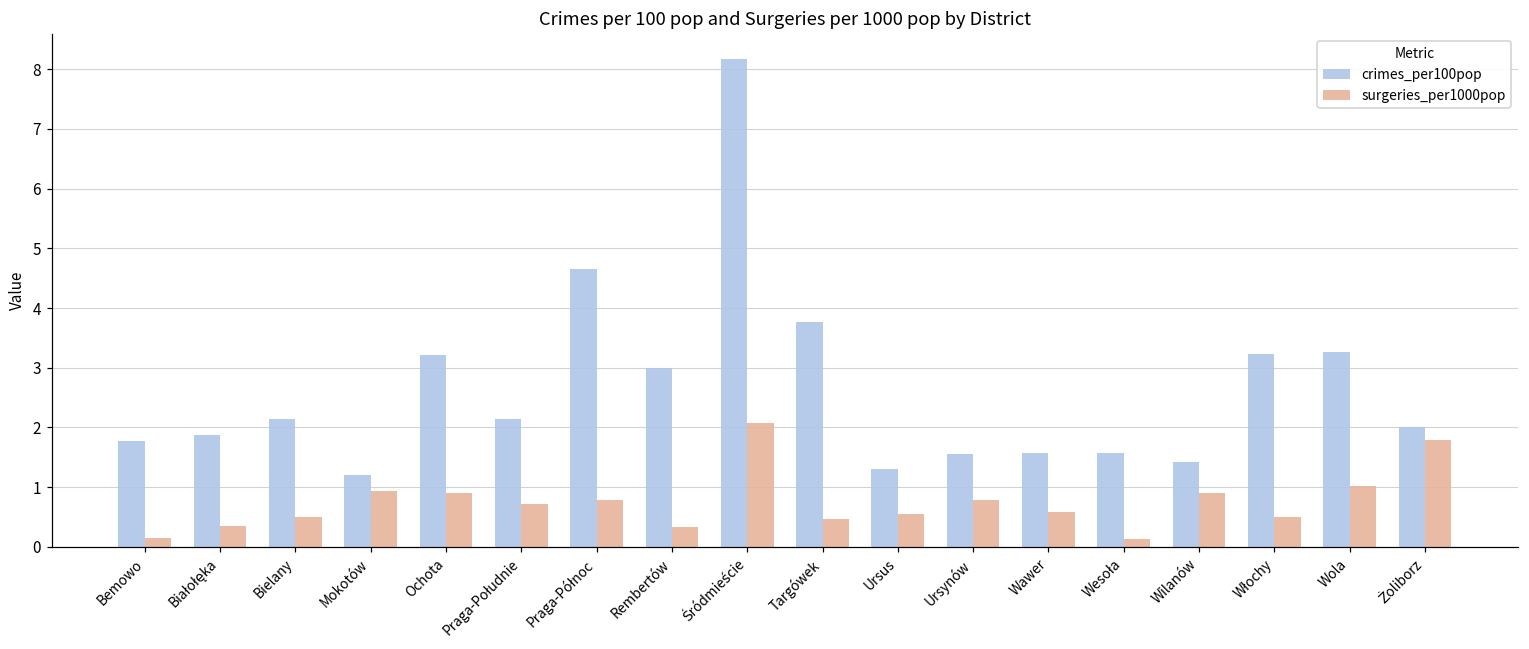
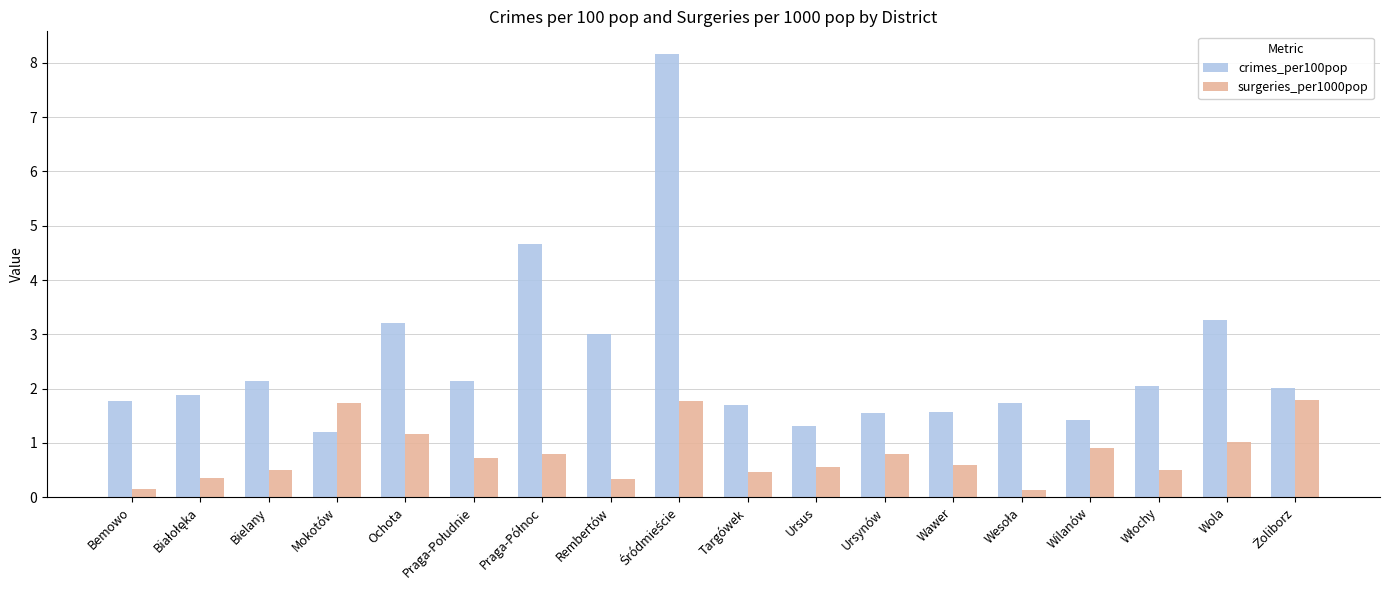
  {
    "crimes_per100pop": {
      "Bemowo": 1.8,
      "Białołęka": 1.9,
      "Bielany": 2.1,
      "Mokotów": 1.2,
      "Ochota": 3.2,
      "Praga-Południe": 2.1,
      "Praga-Północ": 4.7,
      "Rembertów": 3.0,
      "Śródmieście": 8.2,
-     "Targówek": 3.8,
+     "Targówek": 1.7,
      "Ursus": 1.3,
      "Ursynów": 1.6,
      "Wawer": 1.6,
-     "Wesoła": 1.6,
+     "Wesoła": 1.7,
      "Wilanów": 1.4,
-     "Włochy": 3.2,
+     "Włochy": 2.0,
      "Wola": 3.3,
      "Żoliborz": 2.0
    },
    "surgeries_per1000pop": {
      "Bemowo": 0.1,
      "Białołęka": 0.4,
      "Bielany": 0.5,
-     "Mokotów": 0.9,
-     "Ochota": 0.9,
+     "Mokotów": 1.7,
+     "Ochota": 1.2,
      "Praga-Południe": 0.7,
      "Praga-Północ": 0.8,
      "Rembertów": 0.3,
-     "Śródmieście": 2.1,
+     "Śródmieście": 1.8,
      "Targówek": 0.5,
      "Ursus": 0.6,
      "Ursynów": 0.8,
      "Wawer": 0.6,
      "Wesoła": 0.1,
      "Wilanów": 0.9,
      "Włochy": 0.5,
      "Wola": 1.0,
      "Żoliborz": 1.8
    }
  }
